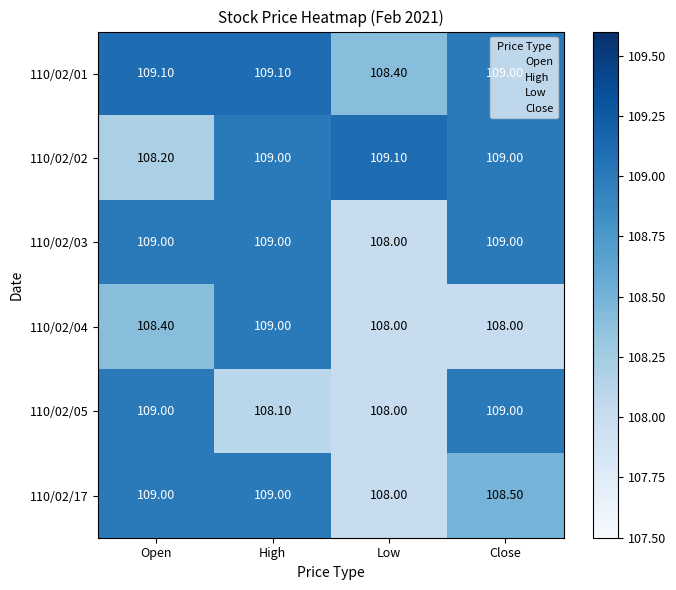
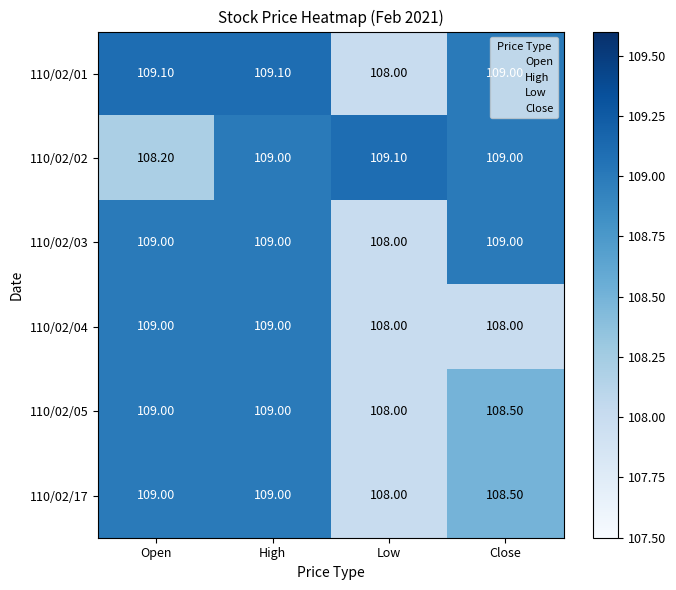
  {
    "110/02/01": {
      "Open": 109.10,
      "High": 109.10,
-     "Low": 108.40
+     "Low": 108.00
    },
    "110/02/02": {
      "Open": 108.20,
      "High": 109.00,
      "Low": 109.10,
      "Close": 109.00
    },
    "110/02/03": {
      "Open": 109.00,
      "High": 109.00,
      "Low": 108.00,
      "Close": 109.00
    },
    "110/02/04": {
-     "Open": 108.40,
+     "Open": 109.00,
      "High": 109.00,
      "Low": 108.00,
      "Close": 108.00
    },
    "110/02/05": {
      "Open": 109.00,
-     "High": 108.10,
+     "High": 109.00,
      "Low": 108.00,
-     "Close": 109.00
+     "Close": 108.50
    },
    "110/02/17": {
      "Open": 109.00,
      "High": 109.00,
      "Low": 108.00,
      "Close": 108.50
    }
  }
